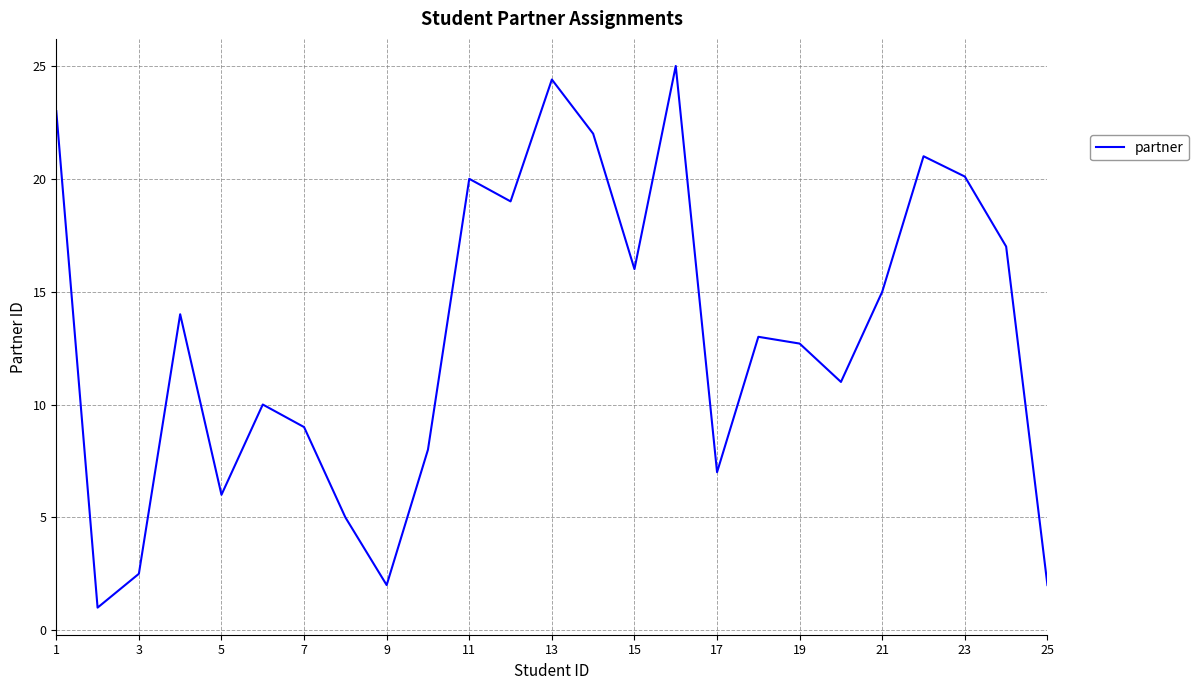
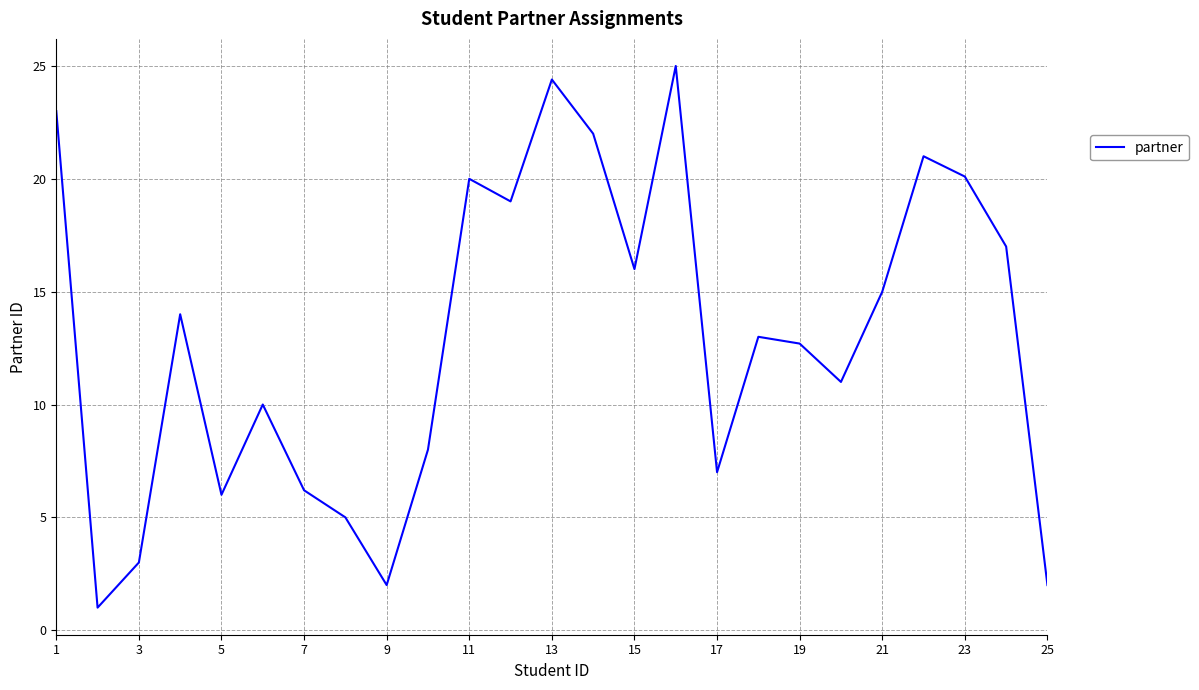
  {
    "1": 23.0,
-   "3": 2.5,
+   "3": 3.0,
    "5": 6.0,
-   "7": 9.0,
+   "7": 6.2,
    "9": 2.0,
    "11": 20.0,
    "13": 24.4,
    "15": 16.0,
    "17": 7.0,
    "19": 12.7,
    "21": 15.0,
    "23": 20.1,
    "25": 2.0
  }
